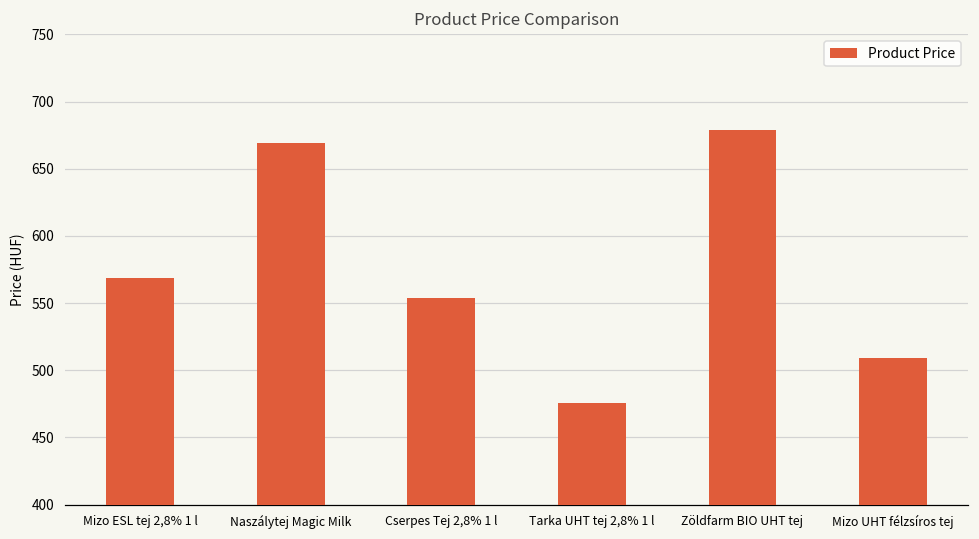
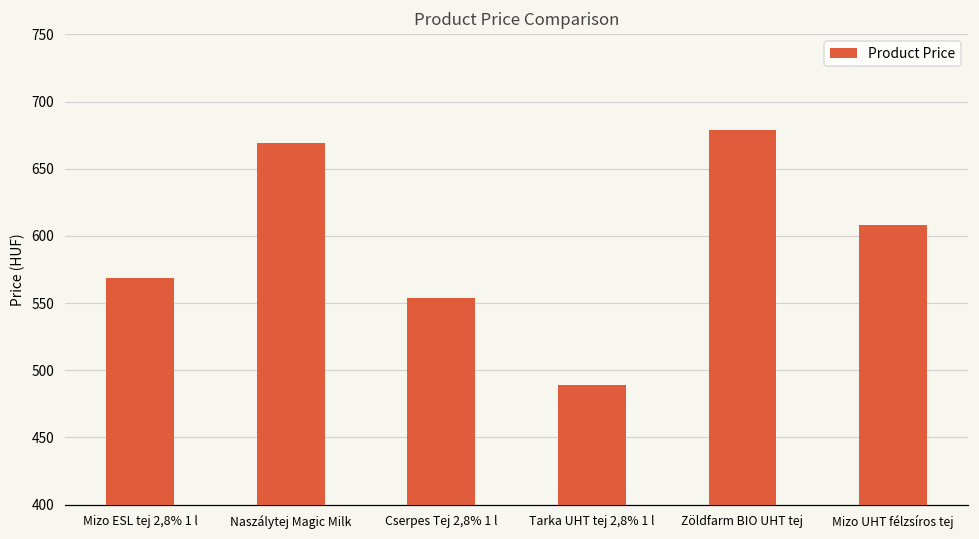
  {
    "Mizo ESL tej 2,8% 1 l": 569,
    "Naszálytej Magic Milk": 669,
    "Cserpes Tej 2,8% 1 l": 554,
-   "Tarka UHT tej 2,8% 1 l": 476,
+   "Tarka UHT tej 2,8% 1 l": 489,
    "Zöldfarm BIO UHT tej": 679,
-   "Mizo UHT félzsíros tej": 509
+   "Mizo UHT félzsíros tej": 608
  }
